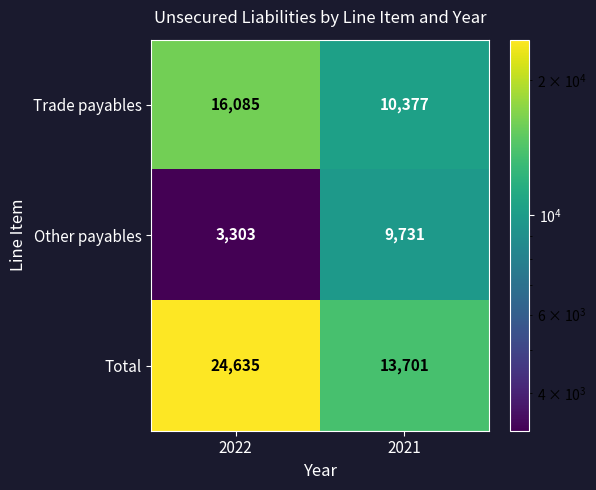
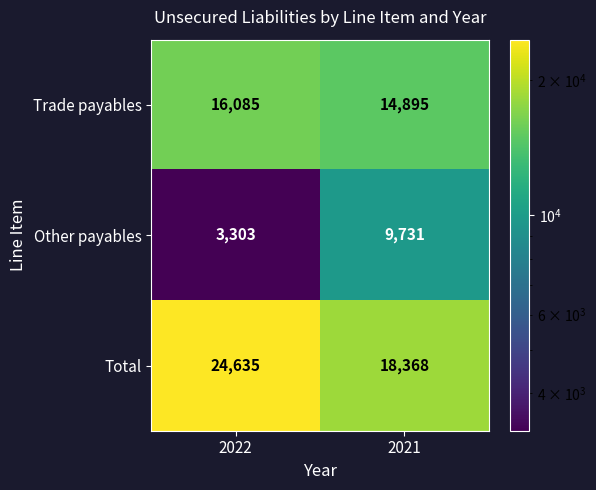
  {
    "Trade payables": {
      "2022": "16,085",
-     "2021": "10,377"
+     "2021": "14,895"
    },
    "Other payables": {
      "2022": "3,303",
      "2021": "9,731"
    },
    "Total": {
      "2022": "24,635",
-     "2021": "13,701"
+     "2021": "18,368"
    }
  }
